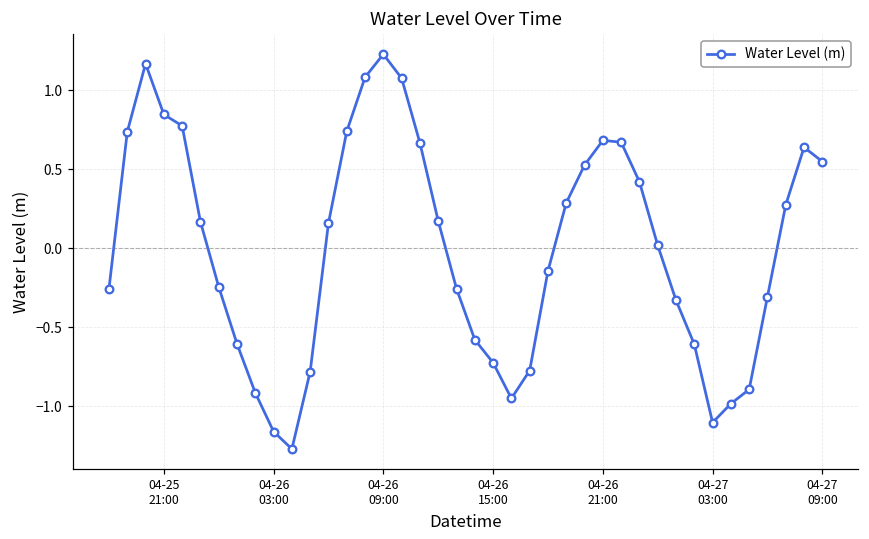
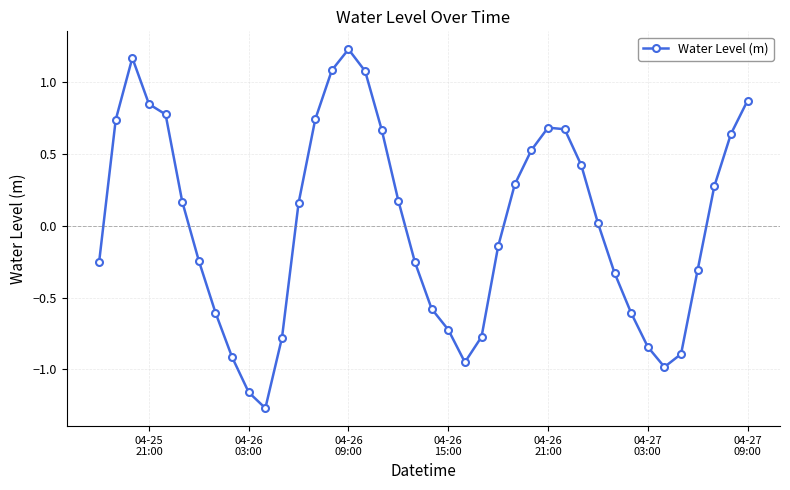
  {
    "04-25 21:00": 0.85,
    "04-26 03:00": -1.16,
    "04-26 09:00": 1.23,
    "04-26 15:00": -0.72,
    "04-26 21:00": 0.68,
-   "04-27 03:00": -1.10,
-   "04-27 09:00": 0.55
+   "04-27 03:00": -0.84,
+   "04-27 09:00": 0.87
  }
